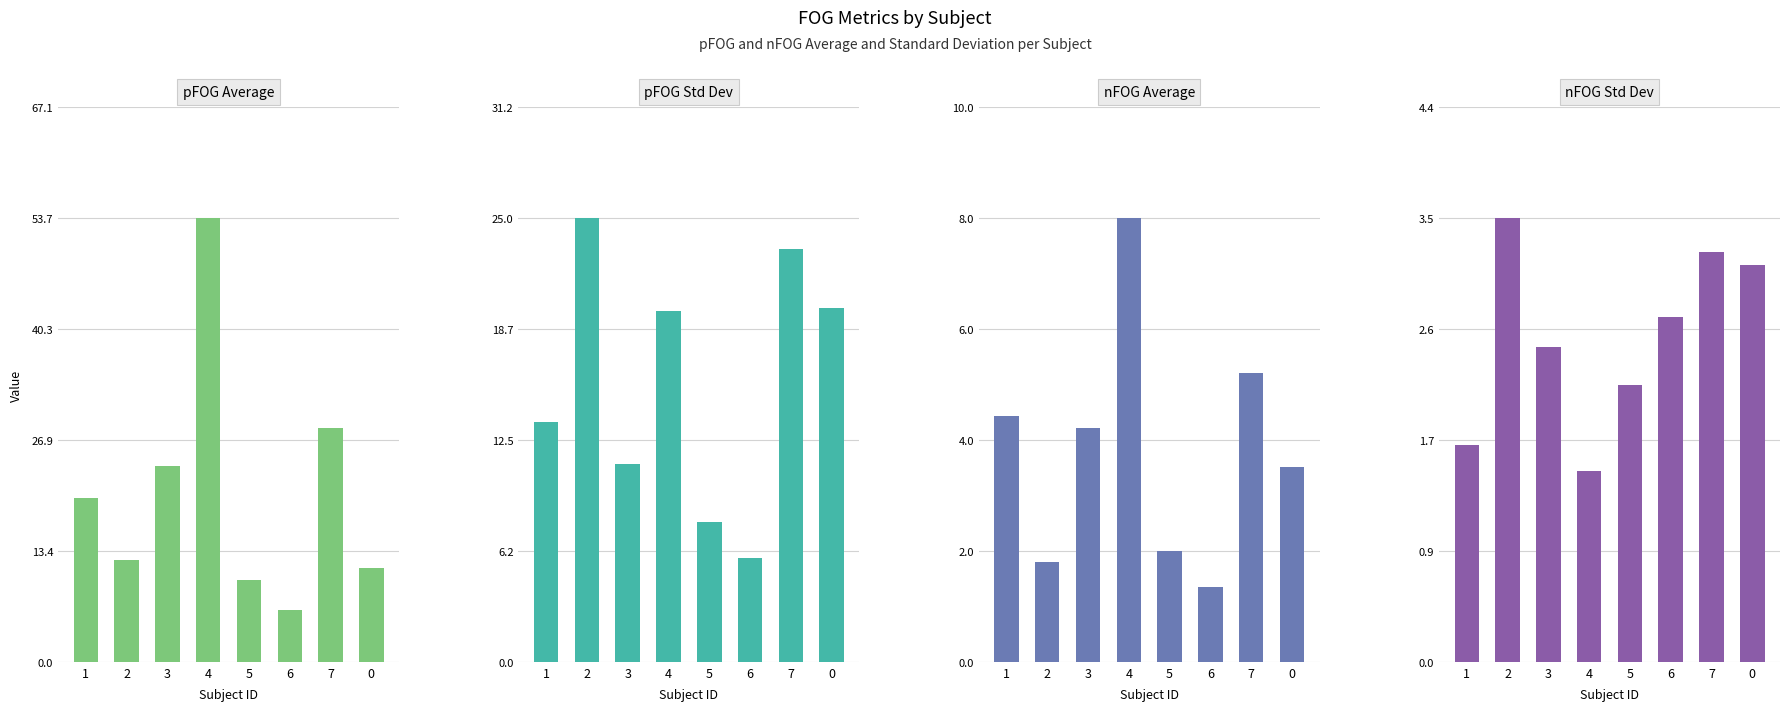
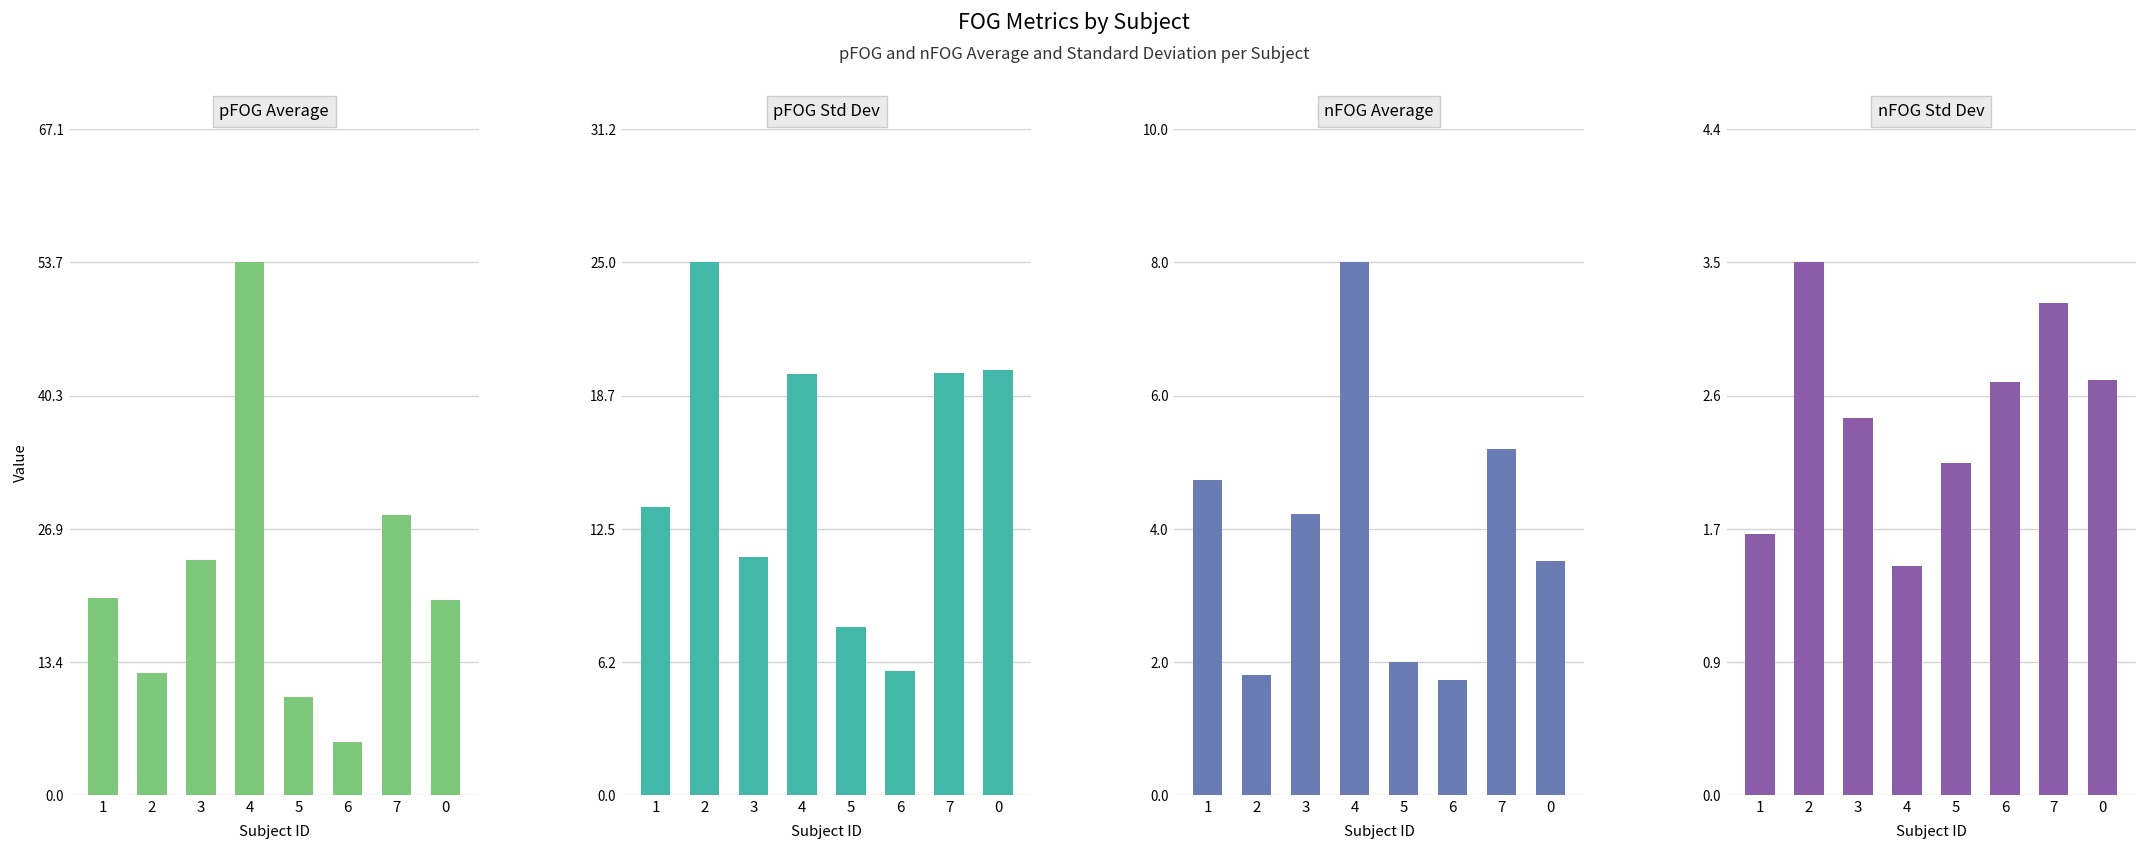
  {
    "pFOG Average": {
      "1": 20,
      "2": 12,
      "3": 24,
      "4": 54,
      "5": 10,
-     "6": 6,
+     "6": 5,
      "7": 28,
-     "0": 11
+     "0": 20
    },
    "pFOG Std Dev": {
      "1": 13.5,
      "2": 25.0,
      "3": 11.2,
      "4": 19.8,
      "5": 7.9,
      "6": 5.8,
-     "7": 23.2,
+     "7": 19.8,
      "0": 19.9
    },
    "nFOG Average": {
-     "1": 4.4,
+     "1": 4.7,
      "2": 1.8,
      "3": 4.2,
      "4": 8.0,
      "5": 2.0,
-     "6": 1.4,
+     "6": 1.7,
      "7": 5.2,
      "0": 3.5
    },
    "nFOG Std Dev": {
      "1": 1.71,
      "2": 3.49,
      "3": 2.47,
      "4": 1.50,
      "5": 2.18,
      "6": 2.71,
      "7": 3.22,
-     "0": 3.12
+     "0": 2.72
    }
  }
